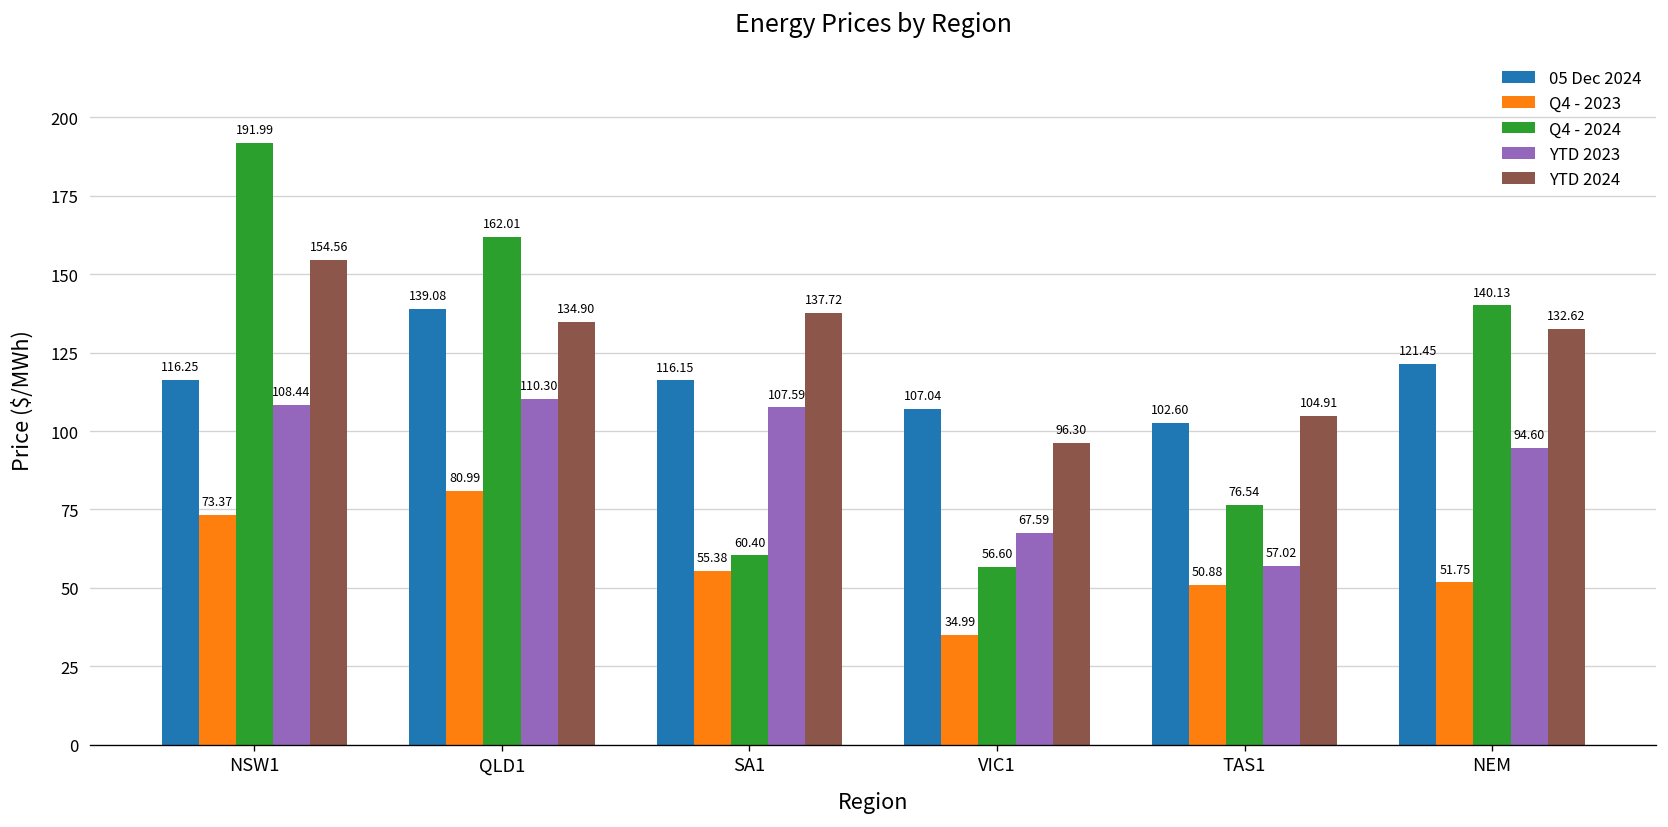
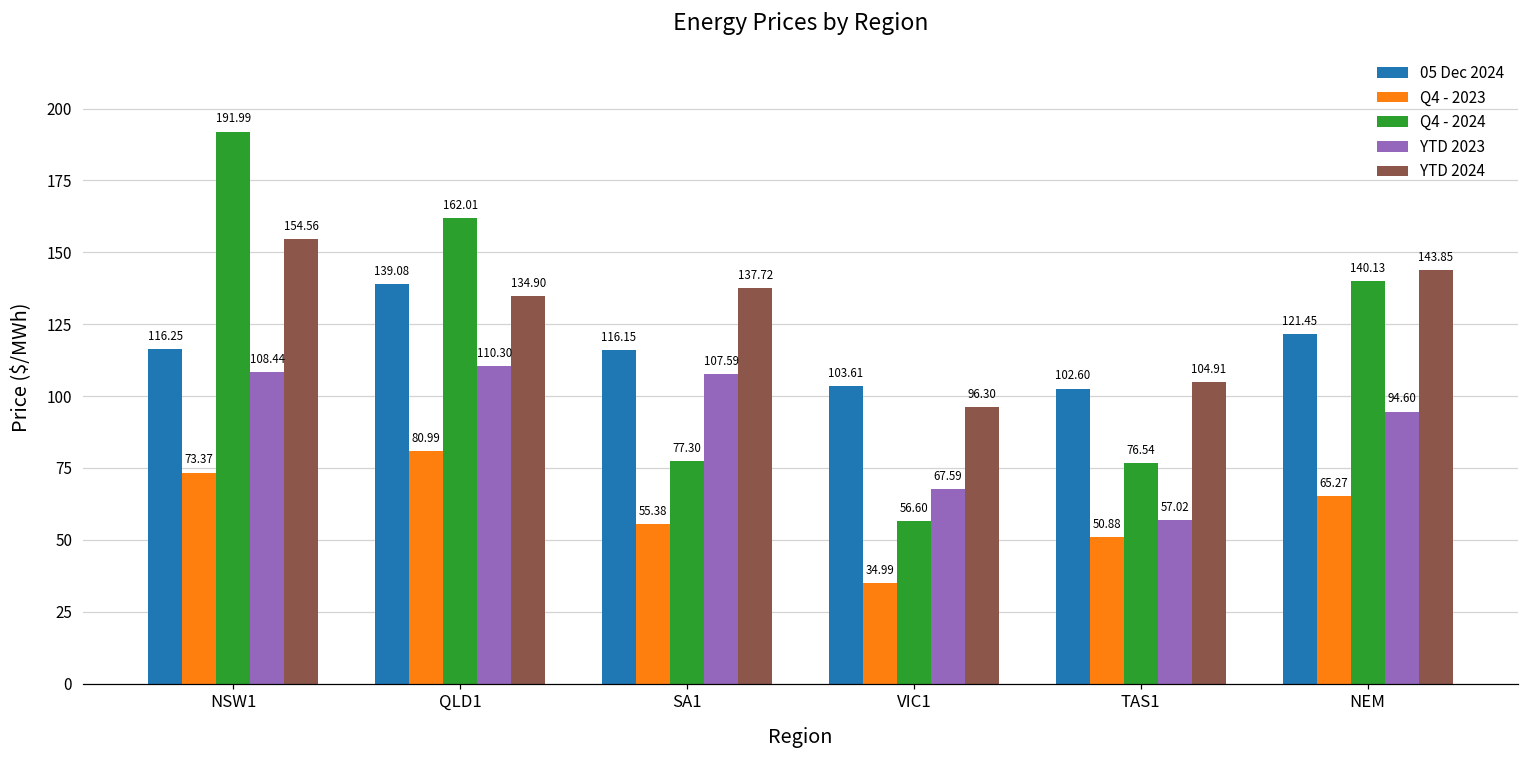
  {
    "05 Dec 2024": {
      "NSW1": 116.25,
      "QLD1": 139.08,
      "SA1": 116.15,
-     "VIC1": 107.04,
+     "VIC1": 103.61,
      "TAS1": 102.60,
      "NEM": 121.45
    },
    "Q4 - 2023": {
      "NSW1": 73.37,
      "QLD1": 80.99,
      "SA1": 55.38,
      "VIC1": 34.99,
      "TAS1": 50.88,
-     "NEM": 51.75
+     "NEM": 65.27
    },
    "Q4 - 2024": {
      "NSW1": 191.99,
      "QLD1": 162.01,
-     "SA1": 60.40,
+     "SA1": 77.30,
      "VIC1": 56.60,
      "TAS1": 76.54,
      "NEM": 140.13
    },
    "YTD 2023": {
      "NSW1": 108.44,
      "QLD1": 110.30,
      "SA1": 107.59,
      "VIC1": 67.59,
      "TAS1": 57.02,
      "NEM": 94.60
    },
    "YTD 2024": {
      "NSW1": 154.56,
      "QLD1": 134.90,
      "SA1": 137.72,
      "VIC1": 96.30,
      "TAS1": 104.91,
-     "NEM": 132.62
+     "NEM": 143.85
    }
  }
